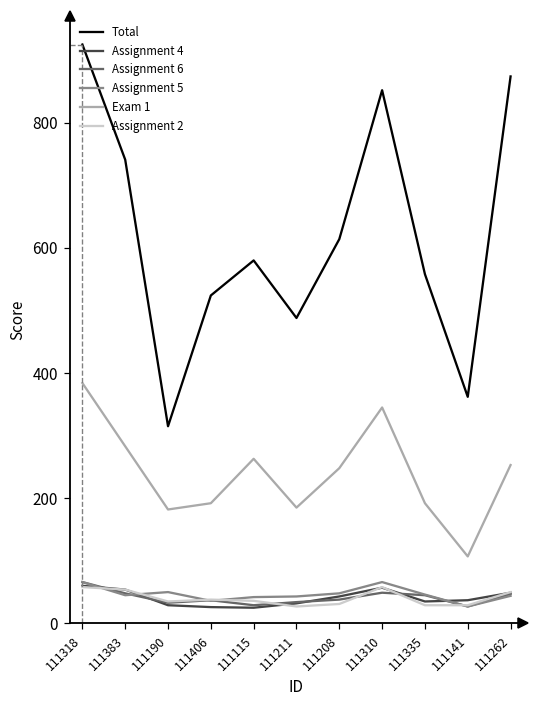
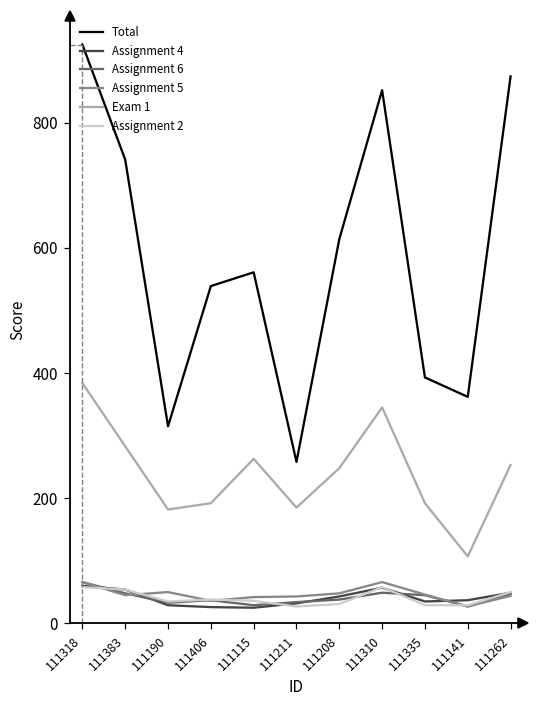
  {
    "Total": {
      "111383": 740,
      "111190": 320,
-     "111406": 520,
-     "111115": 580,
-     "111211": 490,
+     "111406": 540,
+     "111115": 560,
+     "111211": 260,
      "111208": 610,
      "111310": 850,
-     "111335": 560,
+     "111335": 390,
      "111141": 360,
      "111262": 870
    }
  }
